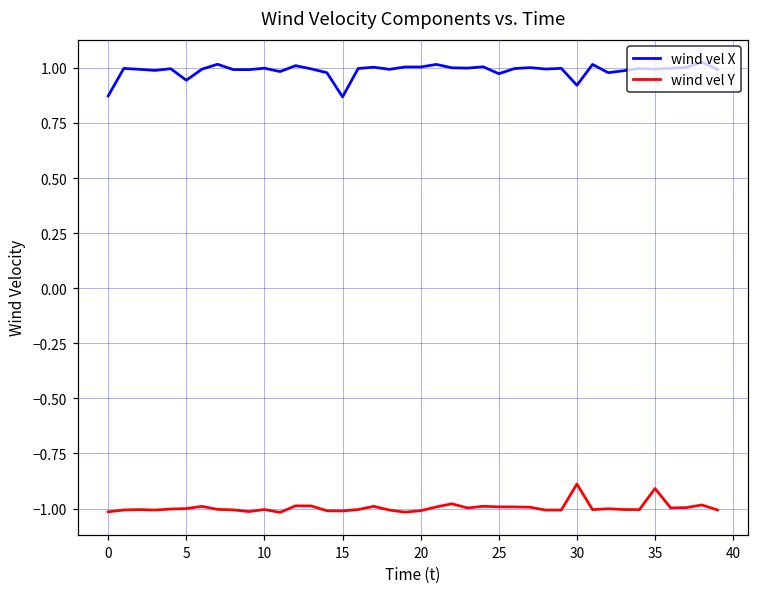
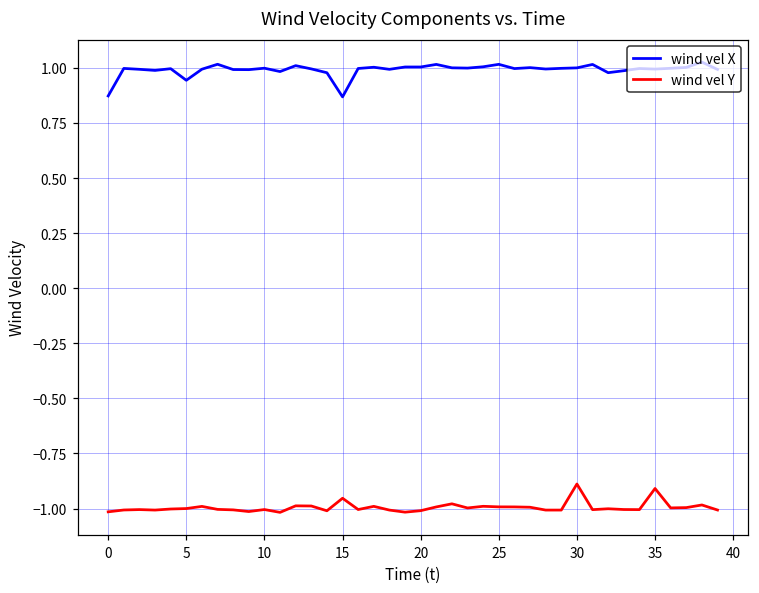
  {
    "wind vel X": {
      "0": 0.87,
      "5": 0.94,
      "10": 1.00,
      "15": 0.87,
      "20": 1.00,
-     "25": 0.97,
-     "30": 0.92
+     "25": 1.02,
+     "30": 1.00
    },
    "wind vel Y": {
      "0": -1.01,
      "5": -1.00,
      "10": -1.00,
-     "15": -1.01,
+     "15": -0.95,
      "20": -1.01,
      "25": -0.99,
      "30": -0.89,
      "35": -0.91
    }
  }
